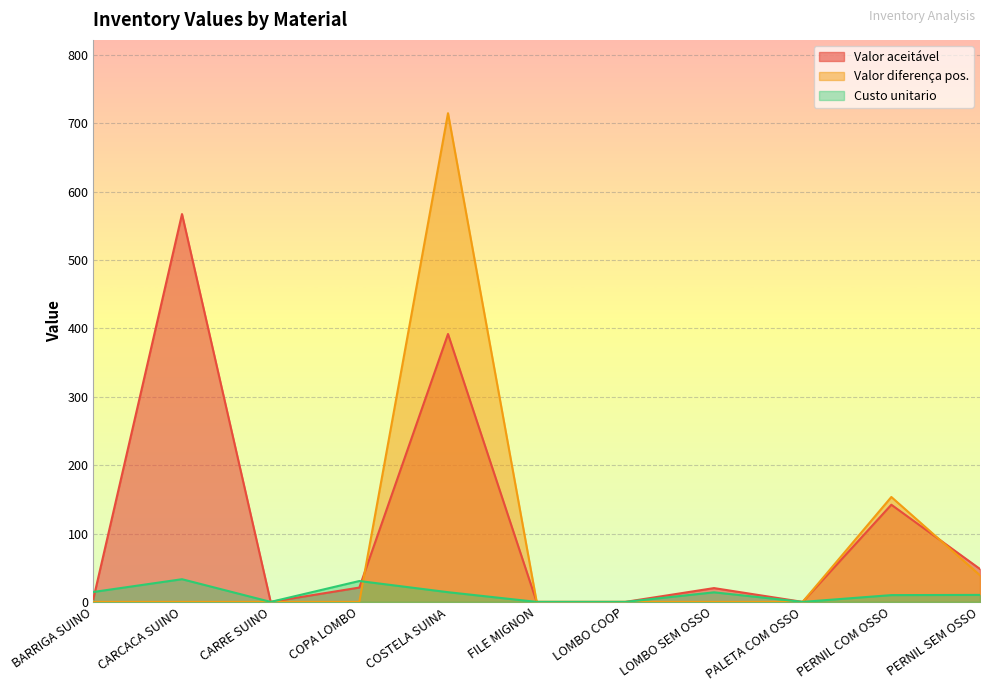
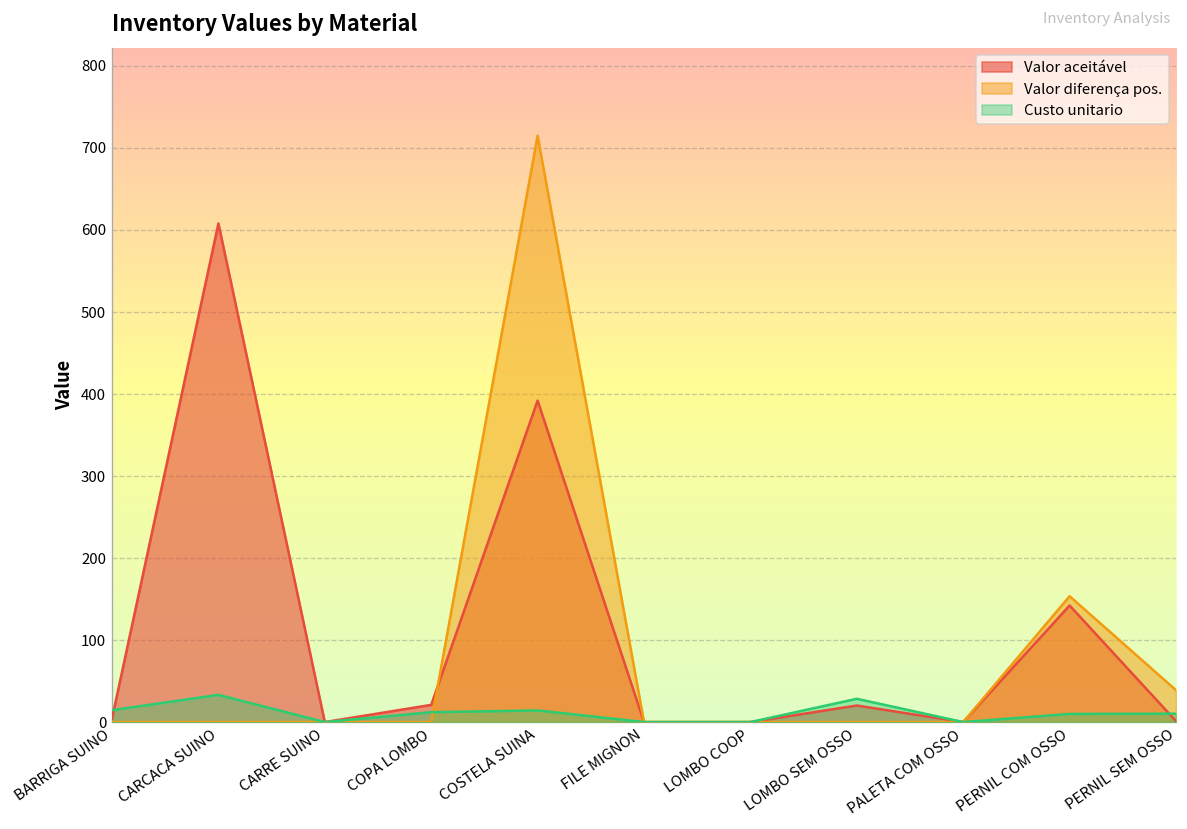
  {
    "Valor aceitável": {
      "BARRIGA SUINO": 0,
-     "CARCACA SUINO": 570,
+     "CARCACA SUINO": 610,
      "COPA LOMBO": 20,
      "COSTELA SUINA": 390,
      "LOMBO SEM OSSO": 20,
      "PERNIL COM OSSO": 140,
-     "PERNIL SEM OSSO": 50
+     "PERNIL SEM OSSO": 0
    },
    "Valor diferença pos.": {
      "BARRIGA SUINO": 0,
      "CARCACA SUINO": 0,
      "COPA LOMBO": 0,
      "COSTELA SUINA": 710,
      "LOMBO SEM OSSO": 0,
      "PERNIL COM OSSO": 150,
      "PERNIL SEM OSSO": 40
    },
    "Custo unitario": {
      "BARRIGA SUINO": 10,
      "CARCACA SUINO": 30,
-     "COPA LOMBO": 30,
+     "COPA LOMBO": 10,
      "COSTELA SUINA": 10,
-     "LOMBO SEM OSSO": 10,
+     "LOMBO SEM OSSO": 30,
      "PERNIL COM OSSO": 10,
      "PERNIL SEM OSSO": 10
    }
  }
